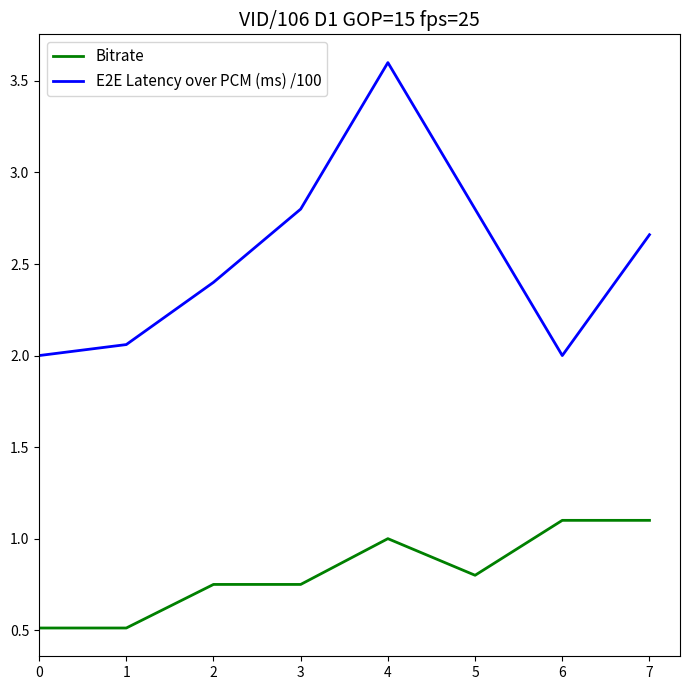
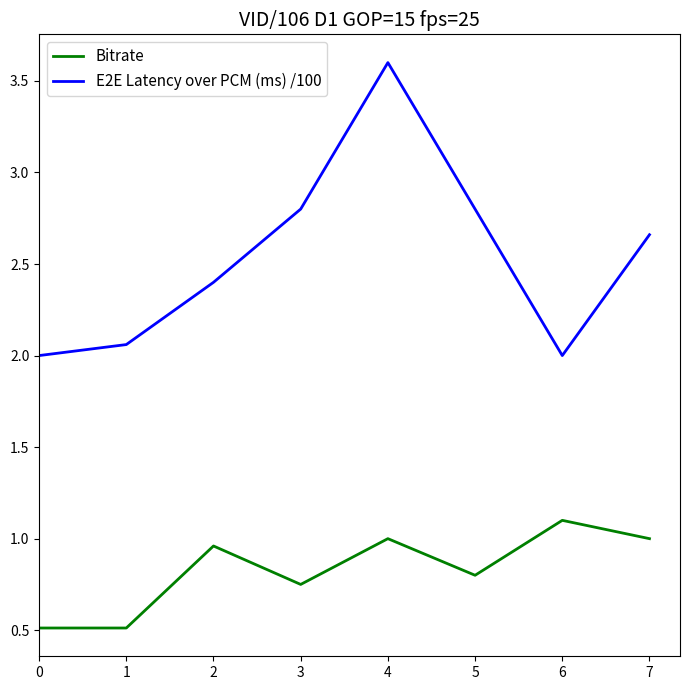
  {
    "Bitrate": {
      "0": 0.51,
      "1": 0.51,
-     "2": 0.75,
+     "2": 0.96,
      "3": 0.75,
      "4": 1.00,
      "5": 0.80,
      "6": 1.10,
-     "7": 1.1
+     "7": 1.0
    },
    "E2E Latency over PCM (ms) /100": {
      "0": 2.00,
      "1": 2.06,
      "2": 2.40,
      "3": 2.80,
      "4": 3.60,
      "5": 2.80,
      "6": 2.00,
      "7": 2.66
    }
  }
